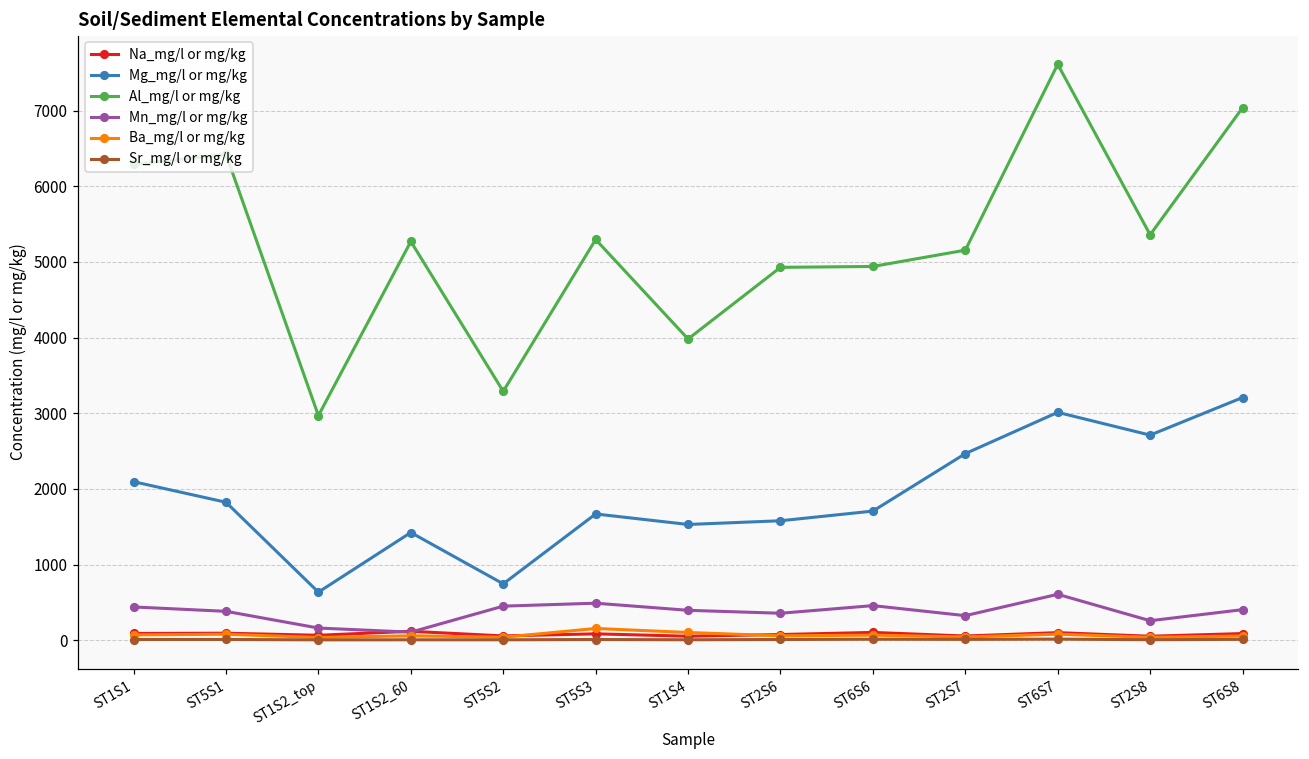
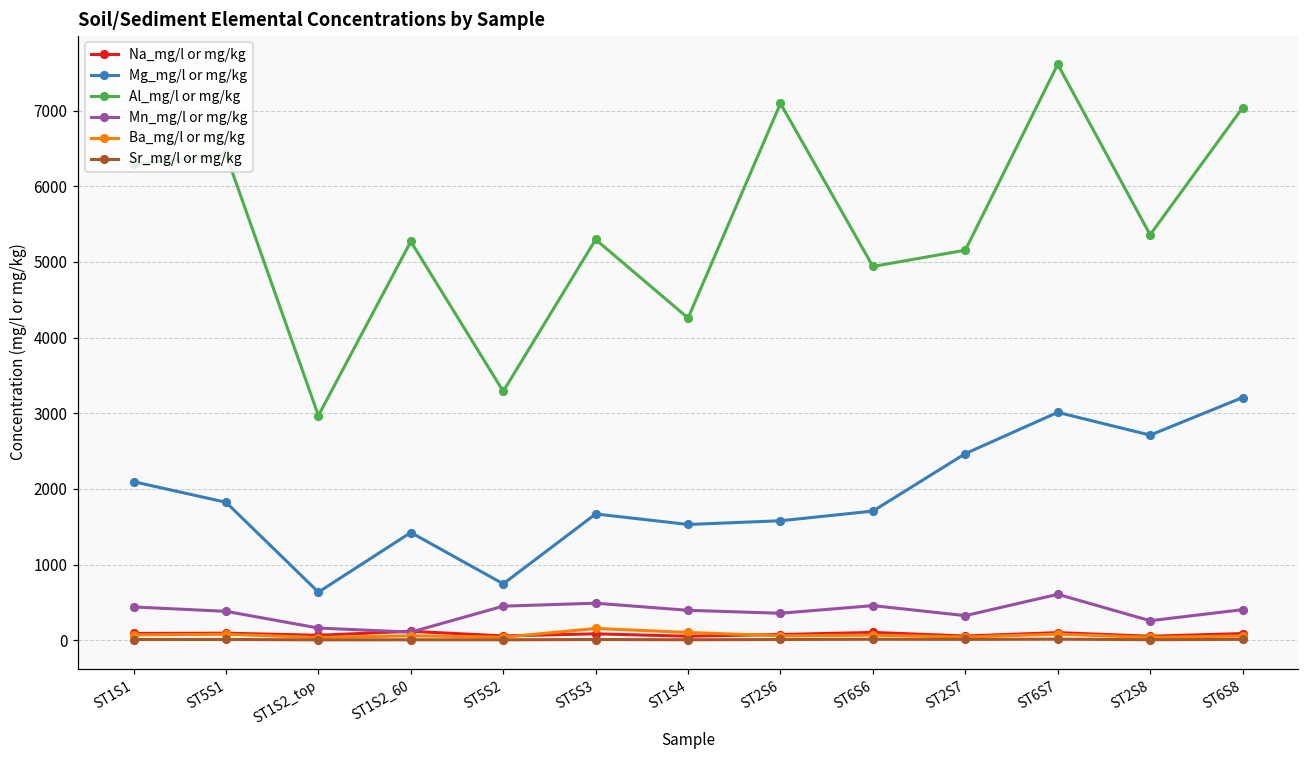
  {
    "Na_mg/l or mg/kg": {
      "ST5S3": 100,
      "ST1S4": 100
    },
    "Mg_mg/l or mg/kg": {
      "ST1S1": 2100,
      "ST5S1": 1800,
      "ST1S2_top": 600,
      "ST1S2_60": 1400,
      "ST5S2": 700,
      "ST5S3": 1700,
      "ST1S4": 1500,
      "ST2S6": 1600,
      "ST6S6": 1700,
      "ST2S7": 2500,
      "ST6S7": 3000,
      "ST2S8": 2700,
      "ST6S8": 3200
    },
    "Al_mg/l or mg/kg": {
      "ST1S2_top": 3000,
      "ST1S2_60": 5300,
      "ST5S2": 3300,
      "ST5S3": 5300,
-     "ST1S4": 4000,
-     "ST2S6": 4900,
+     "ST1S4": 4300,
+     "ST2S6": 7100,
      "ST6S6": 4900,
      "ST2S7": 5200,
      "ST6S7": 7600,
      "ST2S8": 5400,
      "ST6S8": 7000
    },
    "Mn_mg/l or mg/kg": {
      "ST1S1": 400,
      "ST5S1": 400,
      "ST1S2_top": 200,
      "ST5S2": 400,
      "ST5S3": 500,
      "ST1S4": 400,
      "ST2S6": 400,
      "ST6S6": 500,
      "ST2S7": 300,
      "ST6S7": 600,
      "ST2S8": 300,
      "ST6S8": 400
    },
    "Ba_mg/l or mg/kg": {
      "ST1S2_60": 100,
      "ST5S3": 200,
      "ST1S4": 100
    },
    "Sr_mg/l or mg/kg": {
      "ST1S1": 0,
      "ST5S1": 0,
      "ST1S2_60": 0,
      "ST5S3": 0,
      "ST1S4": 0,
      "ST2S6": 0,
      "ST6S6": 0,
      "ST6S7": 0,
      "ST6S8": 0
    }
  }
